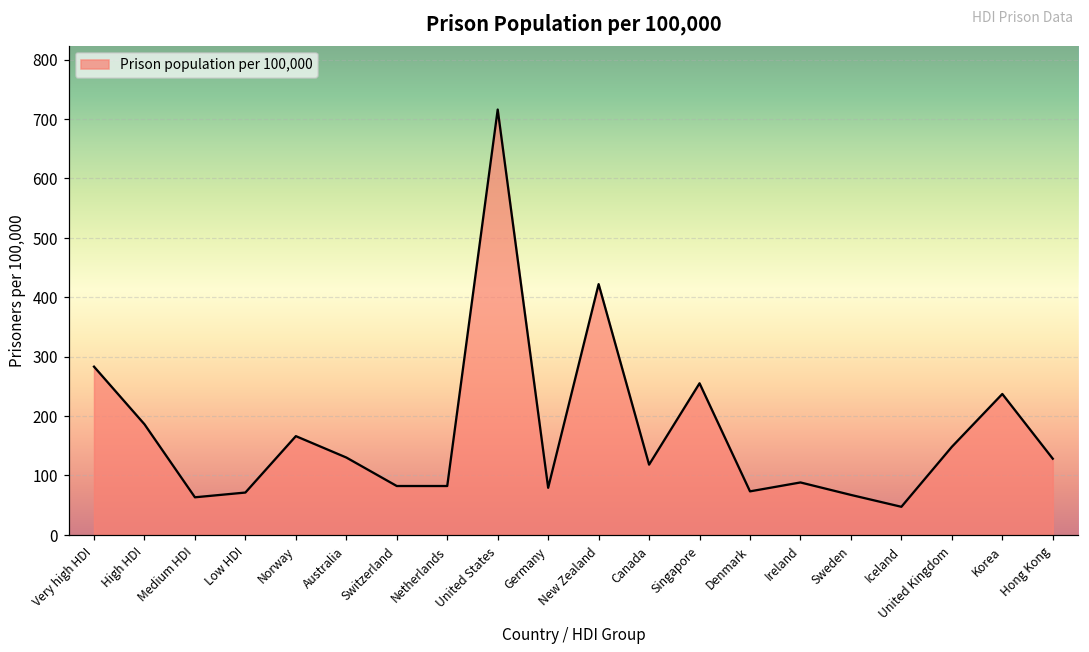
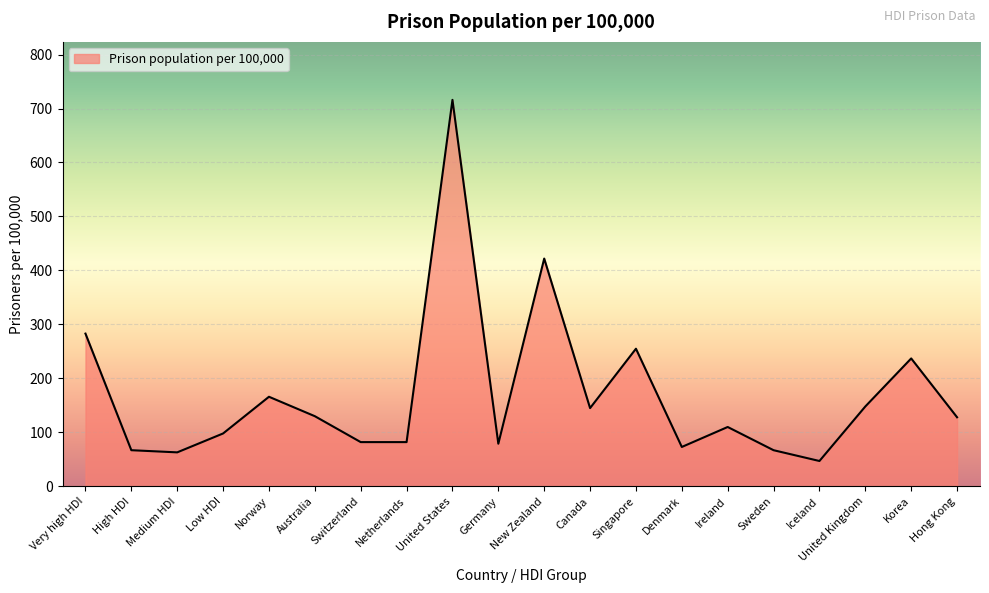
  {
    "Very high HDI": 280,
-   "High HDI": 190,
+   "High HDI": 70,
    "Medium HDI": 60,
-   "Low HDI": 70,
+   "Low HDI": 100,
    "Norway": 170,
    "Australia": 130,
    "Switzerland": 80,
    "Netherlands": 80,
    "United States": 720,
    "Germany": 80,
    "New Zealand": 420,
-   "Canada": 120,
+   "Canada": 150,
    "Singapore": 260,
    "Denmark": 70,
-   "Ireland": 90,
+   "Ireland": 110,
    "Sweden": 70,
    "Iceland": 50,
    "United Kingdom": 150,
    "Korea": 240,
    "Hong Kong": 130
  }
